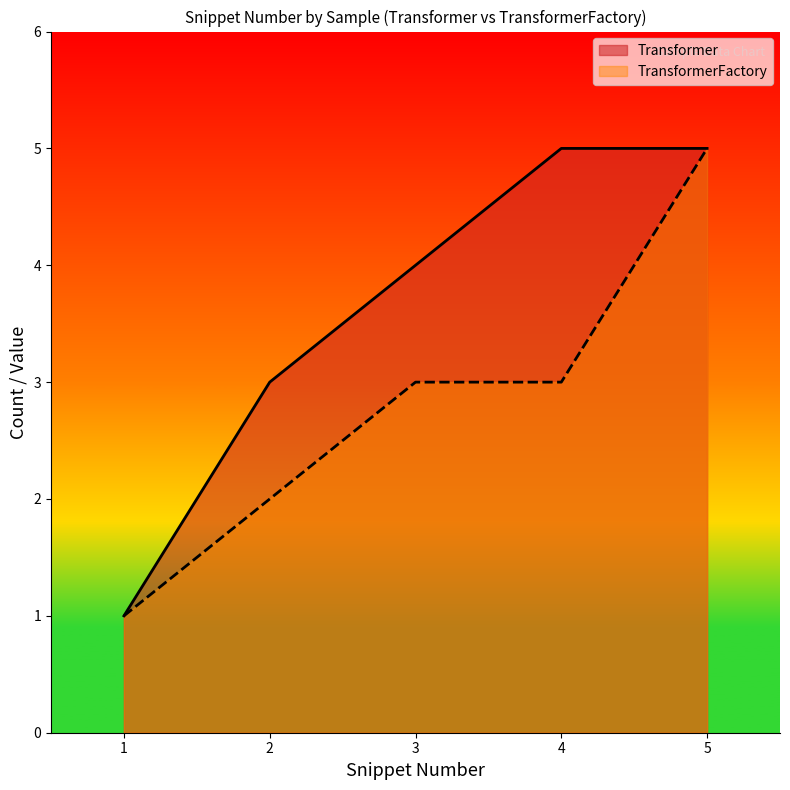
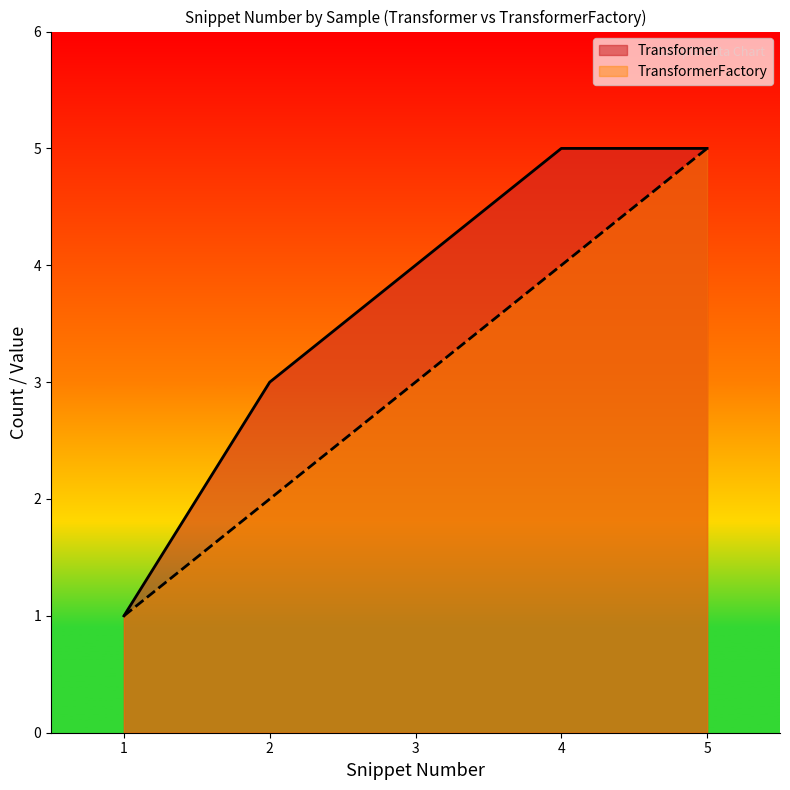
  {
    "Transformer": {
      "2": 3,
      "3": 4,
      "4": 5
    },
    "TransformerFactory": {
      "2": 2,
      "3": 3,
-     "4": 3
+     "4": 4
    }
  }
